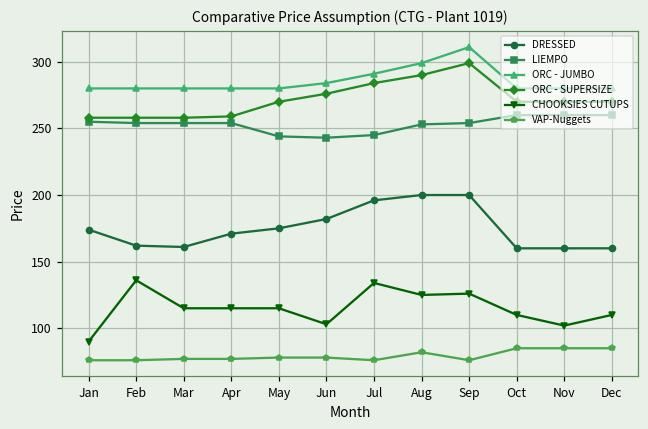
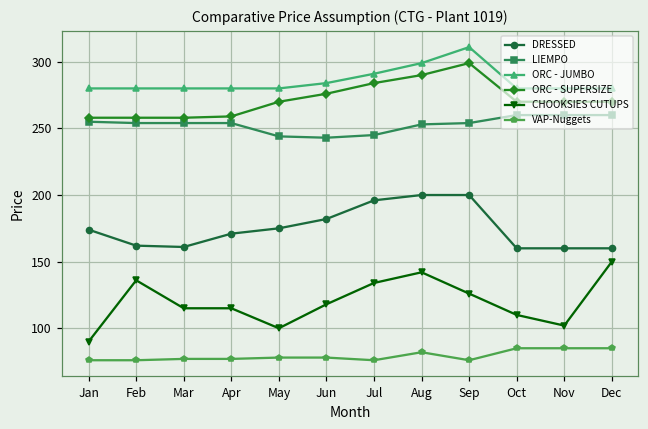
  {
    "CHOOKSIES CUTUPS": {
      "Jan": 90,
      "Feb": 136,
      "Mar": 115,
      "Apr": 115,
-     "May": 115,
-     "Jun": 103,
+     "May": 100,
+     "Jun": 118,
      "Jul": 134,
-     "Aug": 125,
+     "Aug": 142,
      "Sep": 126,
      "Oct": 110,
      "Nov": 102,
-     "Dec": 110
+     "Dec": 150
    }
  }
